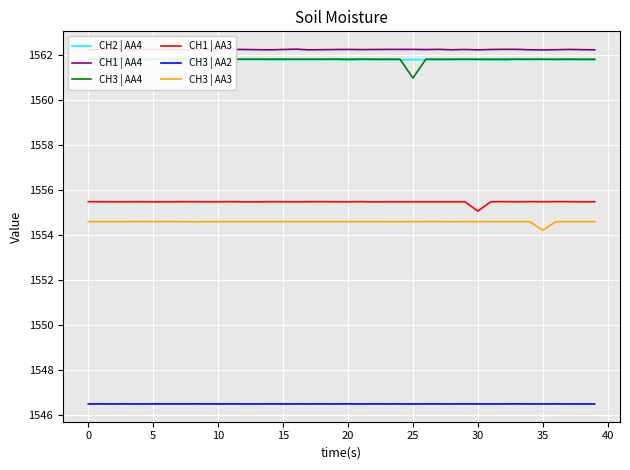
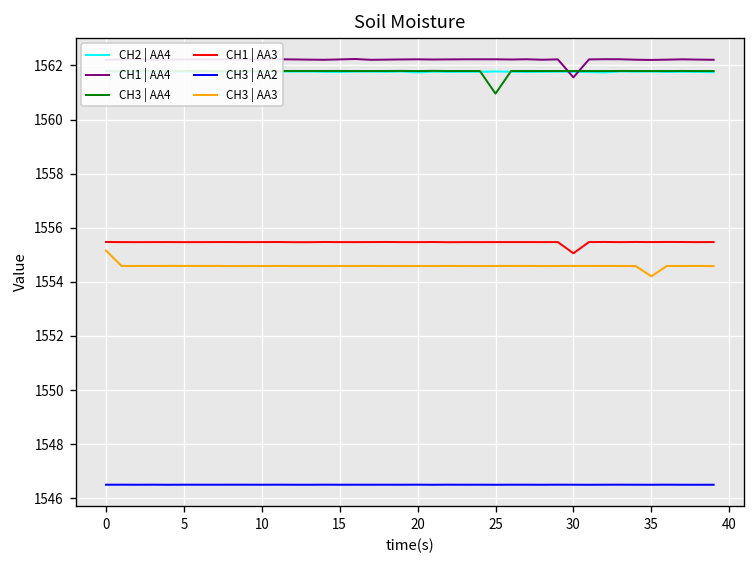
  {
    "CH2 | AA4": {
      "25": 1561.8
    },
    "CH1 | AA4": {
      "15": 1562.2,
      "20": 1562.2,
      "25": 1562.2,
-     "30": 1562.2,
+     "30": 1561.6,
      "35": 1562.2
    },
    "CH3 | AA4": {
      "25": 1561.0
    },
    "CH1 | AA3": {
      "0": 1555.5,
      "5": 1555.5,
      "10": 1555.5,
      "15": 1555.5,
      "20": 1555.5,
      "25": 1555.5,
      "30": 1555.1,
      "35": 1555.5
    },
    "CH3 | AA2": {
      "0": 1546.5,
      "5": 1546.5,
      "10": 1546.5,
      "15": 1546.5,
      "20": 1546.5,
      "25": 1546.5,
      "30": 1546.5,
      "35": 1546.5
    },
    "CH3 | AA3": {
-     "0": 1554.6,
+     "0": 1555.2,
      "5": 1554.6,
      "10": 1554.6,
      "15": 1554.6,
      "20": 1554.6,
      "25": 1554.6,
      "30": 1554.6,
      "35": 1554.2
    }
  }
